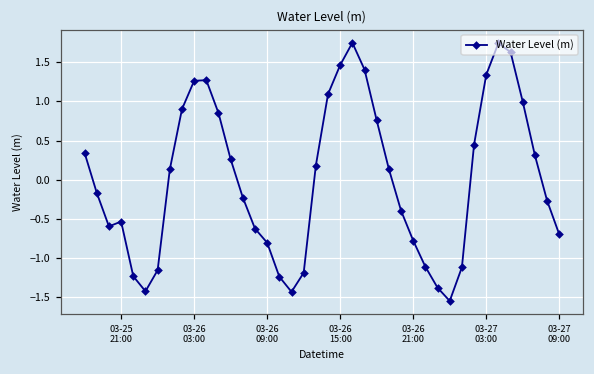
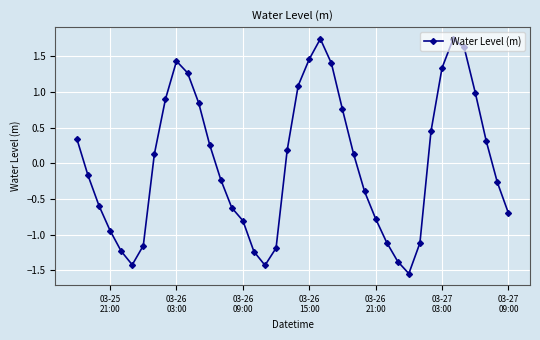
  {
-   "03-25 21:00": -0.5,
-   "03-26 03:00": 1.3,
+   "03-25 21:00": -0.9,
+   "03-26 03:00": 1.4,
    "03-26 09:00": -0.8,
    "03-26 15:00": 1.5,
    "03-26 21:00": -0.8,
    "03-27 03:00": 1.3,
    "03-27 09:00": -0.7
  }
